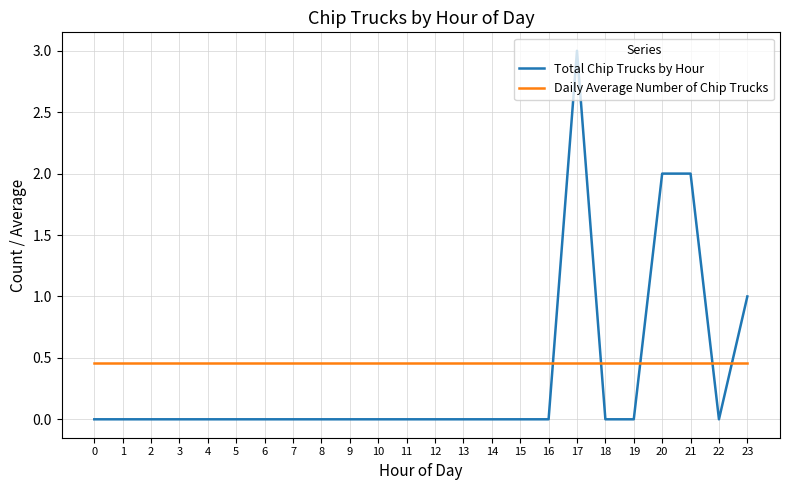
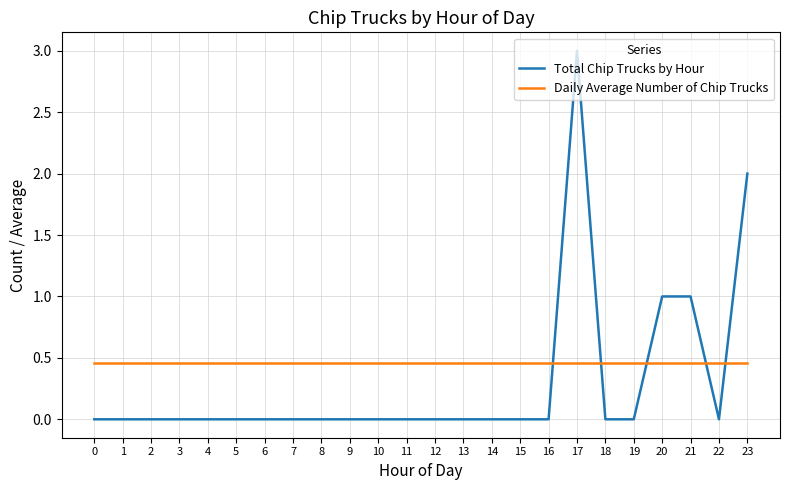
  {
    "Total Chip Trucks by Hour": {
      "0": 0,
      "1": 0,
      "2": 0,
      "3": 0,
      "4": 0,
      "5": 0,
      "6": 0,
      "7": 0,
      "8": 0,
      "9": 0,
      "10": 0,
      "11": 0,
      "12": 0,
      "13": 0,
      "14": 0,
      "15": 0,
      "16": 0,
      "18": 0,
      "19": 0,
-     "20": 2,
-     "21": 2,
+     "20": 1,
+     "21": 1,
      "22": 0,
-     "23": 1
+     "23": 2
    },
    "Daily Average Number of Chip Trucks": {
      "0": 0.46,
      "1": 0.46,
      "2": 0.46,
      "3": 0.46,
      "4": 0.46,
      "5": 0.46,
      "6": 0.46,
      "7": 0.46,
      "8": 0.46,
      "9": 0.46,
      "10": 0.46,
      "11": 0.46,
      "12": 0.46,
      "13": 0.46,
      "14": 0.46,
      "15": 0.46,
      "16": 0.46,
      "17": 0.46,
      "18": 0.46,
      "19": 0.46,
      "20": 0.46,
      "21": 0.46,
      "22": 0.46,
      "23": 0.46
    }
  }
